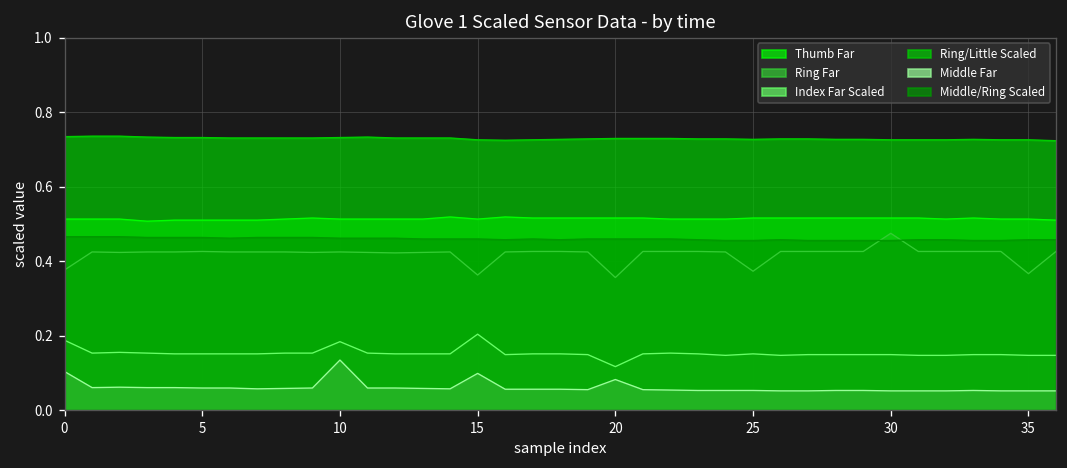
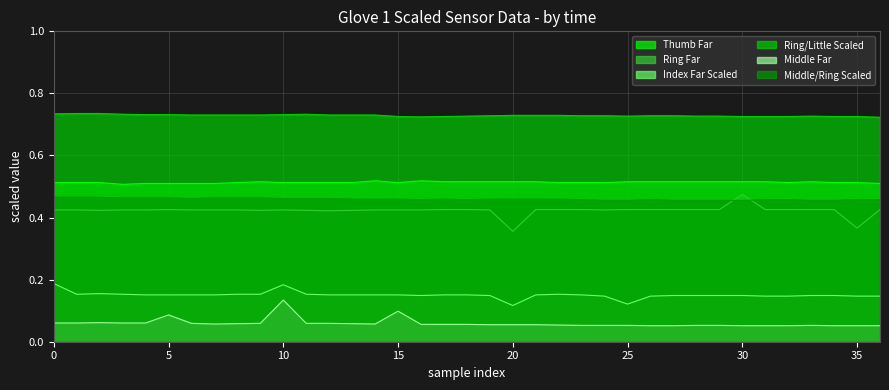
  {
    "Ring Far": {
-     "0": 0.38,
+     "0": 0.42,
      "5": 0.43,
      "10": 0.42,
-     "15": 0.36,
+     "15": 0.42,
      "20": 0.36,
-     "25": 0.37,
+     "25": 0.43,
      "30": 0.47,
      "35": 0.37
    },
    "Index Far Scaled": {
      "0": 0.19,
      "5": 0.15,
      "10": 0.18,
-     "15": 0.20,
+     "15": 0.15,
      "20": 0.12,
-     "25": 0.15,
+     "25": 0.12,
      "30": 0.15,
      "35": 0.15
    },
    "Middle Far": {
-     "0": 0.10,
-     "5": 0.06,
+     "0": 0.06,
+     "5": 0.09,
      "10": 0.13,
      "15": 0.10,
-     "20": 0.08,
+     "20": 0.05,
      "25": 0.05,
      "30": 0.05,
      "35": 0.05
    }
  }
